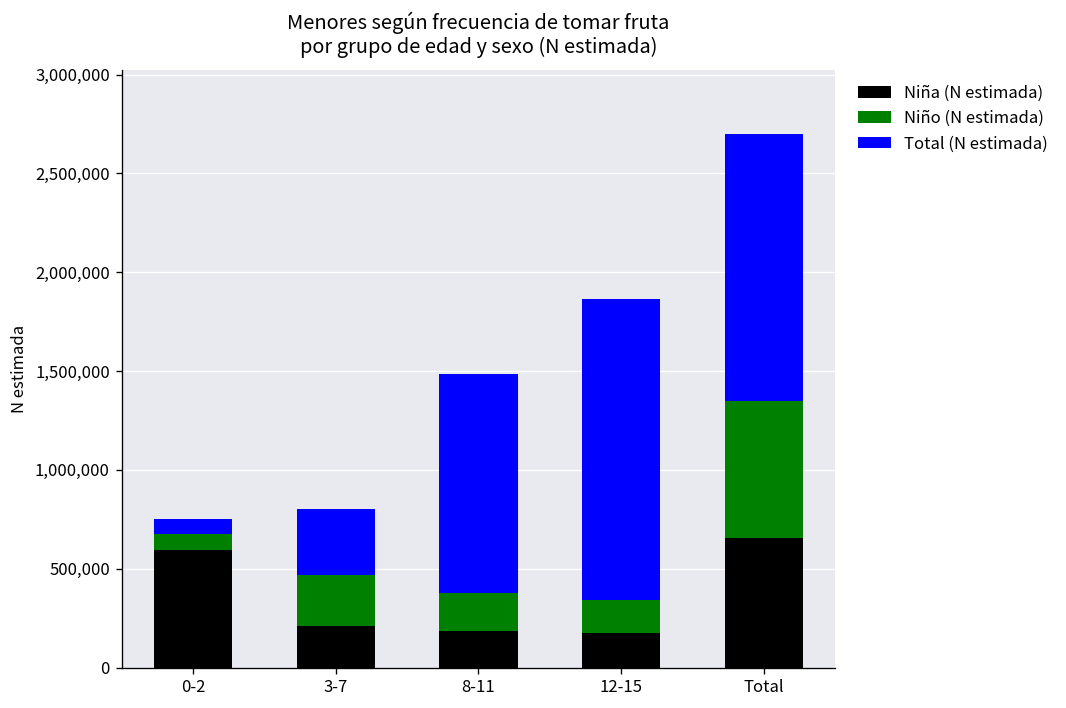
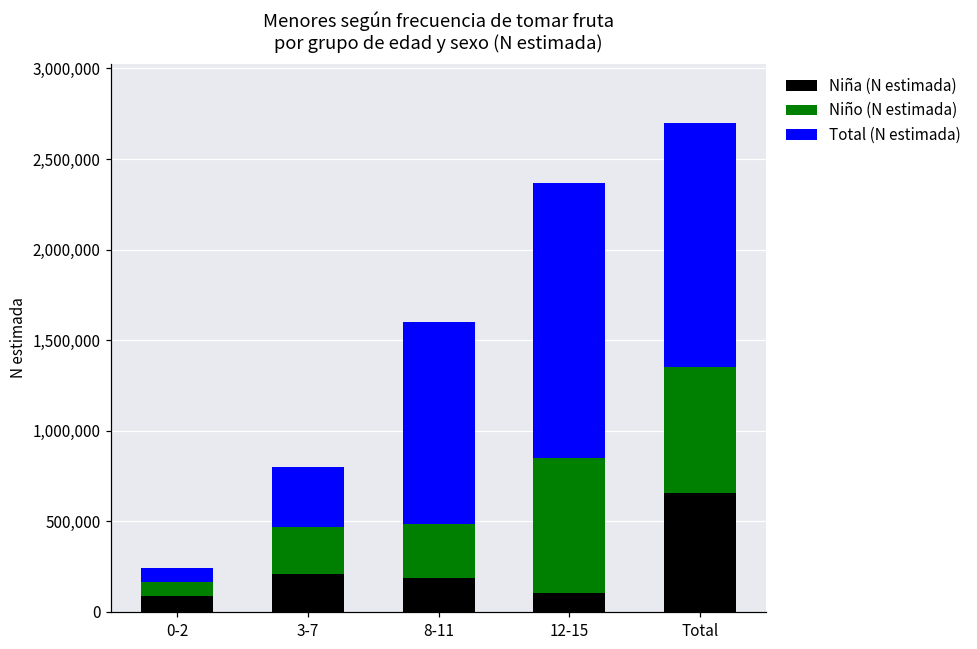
  {
    "Niña (N estimada)": {
-     "0-2": "600,000",
+     "0-2": "90,000",
      "3-7": "210,000",
      "8-11": "190,000",
-     "12-15": "170,000",
+     "12-15": "110,000",
      "Total": "650,000"
    },
    "Niño (N estimada)": {
      "0-2": "80,000",
      "3-7": "260,000",
-     "8-11": "190,000",
-     "12-15": "170,000",
+     "8-11": "300,000",
+     "12-15": "740,000",
      "Total": "700,000"
    },
    "Total (N estimada)": {
      "0-2": "80,000",
      "3-7": "330,000",
      "8-11": "1,110,000",
      "12-15": "1,520,000",
      "Total": "1,350,000"
    }
  }
